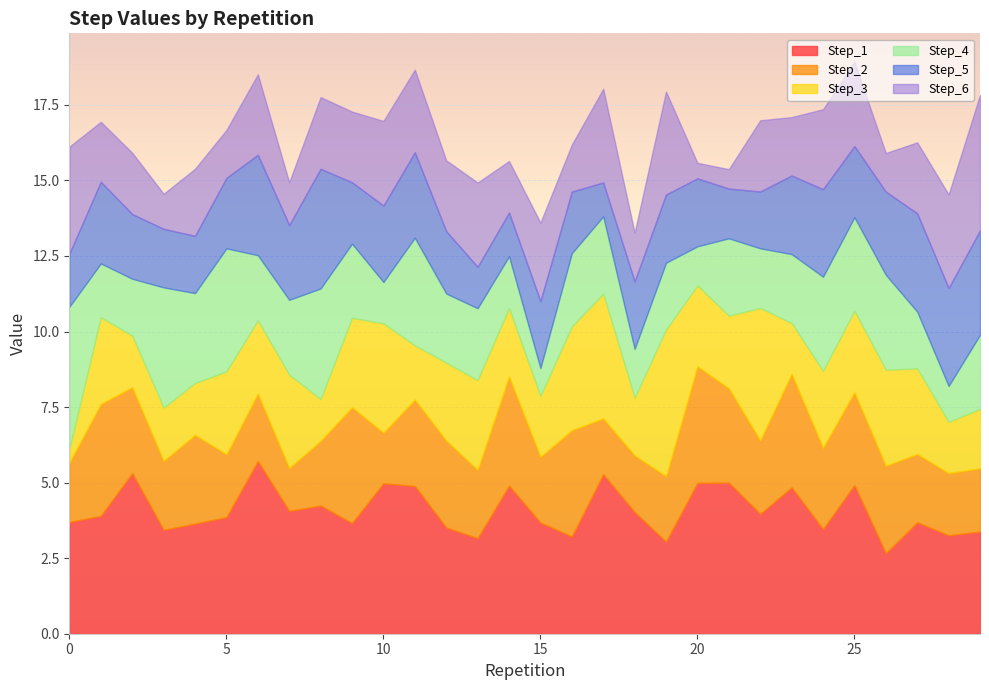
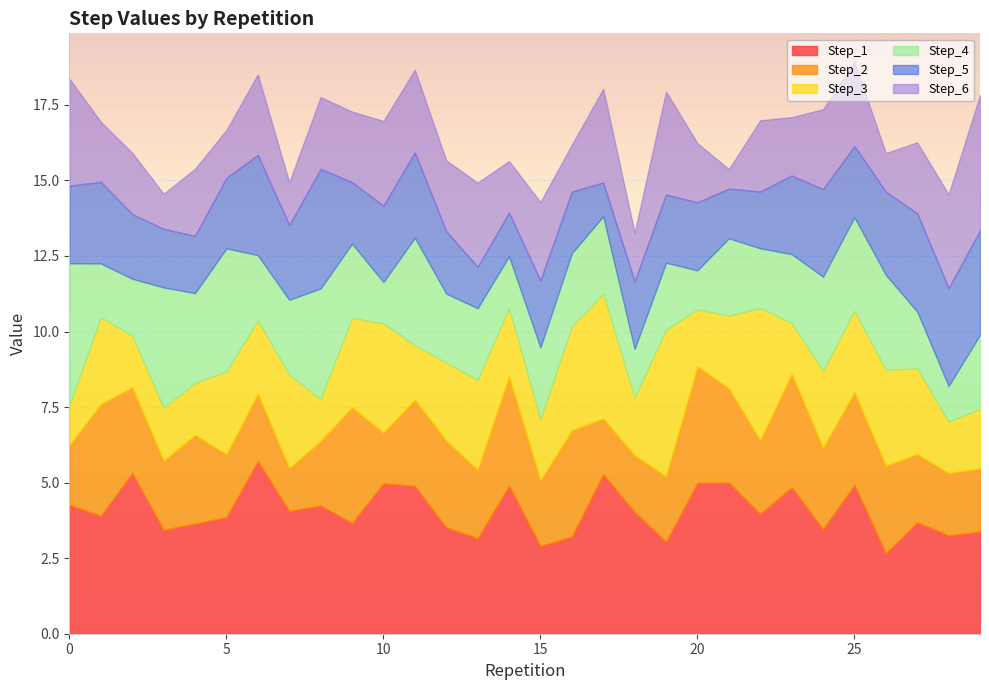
  {
    "Step_1": {
-     "0": 3.7,
+     "0": 4.3,
      "5": 3.9,
      "10": 5.0,
-     "15": 3.7,
+     "15": 2.9,
      "20": 5.0,
      "25": 4.9
    },
    "Step_2": {
      "0": 2.0,
      "5": 2.1,
      "10": 1.7,
      "15": 2.2,
      "20": 3.9,
      "25": 3.1
    },
    "Step_3": {
-     "0": 0.5,
+     "0": 1.3,
      "5": 2.7,
      "10": 3.6,
      "15": 2.0,
-     "20": 2.7,
+     "20": 1.9,
      "25": 2.7
    },
    "Step_4": {
      "0": 4.7,
      "5": 4.1,
      "10": 1.4,
-     "15": 0.9,
+     "15": 2.4,
      "20": 1.3,
      "25": 3.1
    },
    "Step_5": {
-     "0": 1.8,
+     "0": 2.6,
      "5": 2.3,
      "10": 2.5,
      "15": 2.2,
      "20": 2.2,
      "25": 2.4
    },
    "Step_6": {
      "0": 3.5,
      "5": 1.6,
      "10": 2.8,
      "15": 2.6,
-     "20": 0.5
+     "20": 2.0
    }
  }
